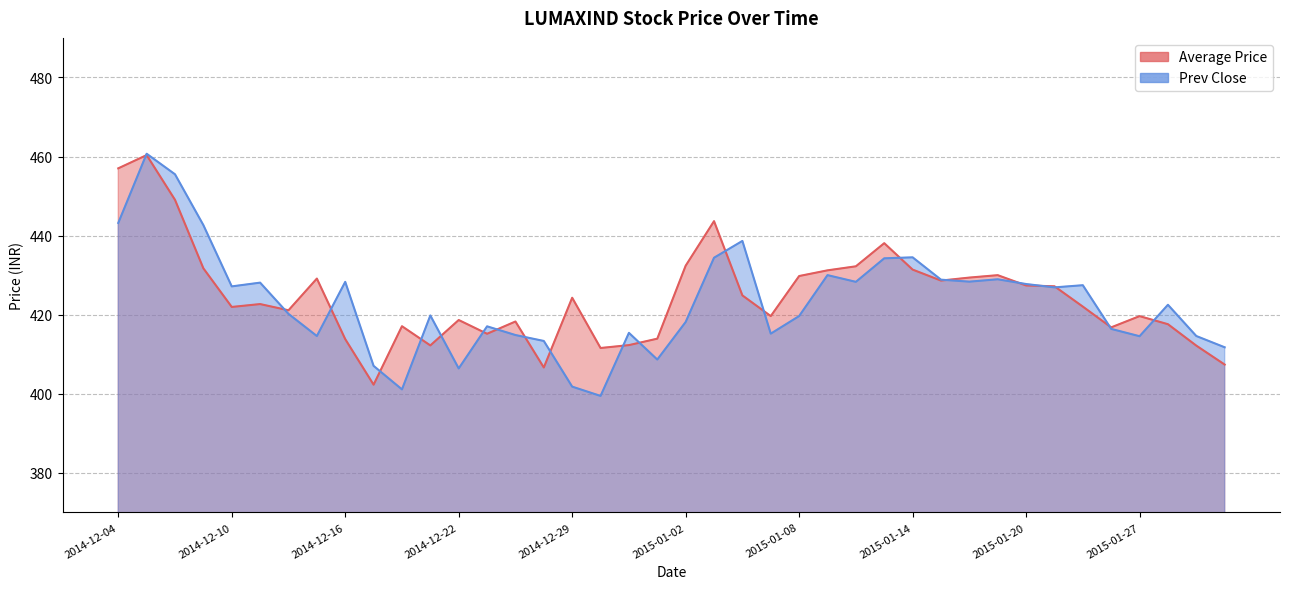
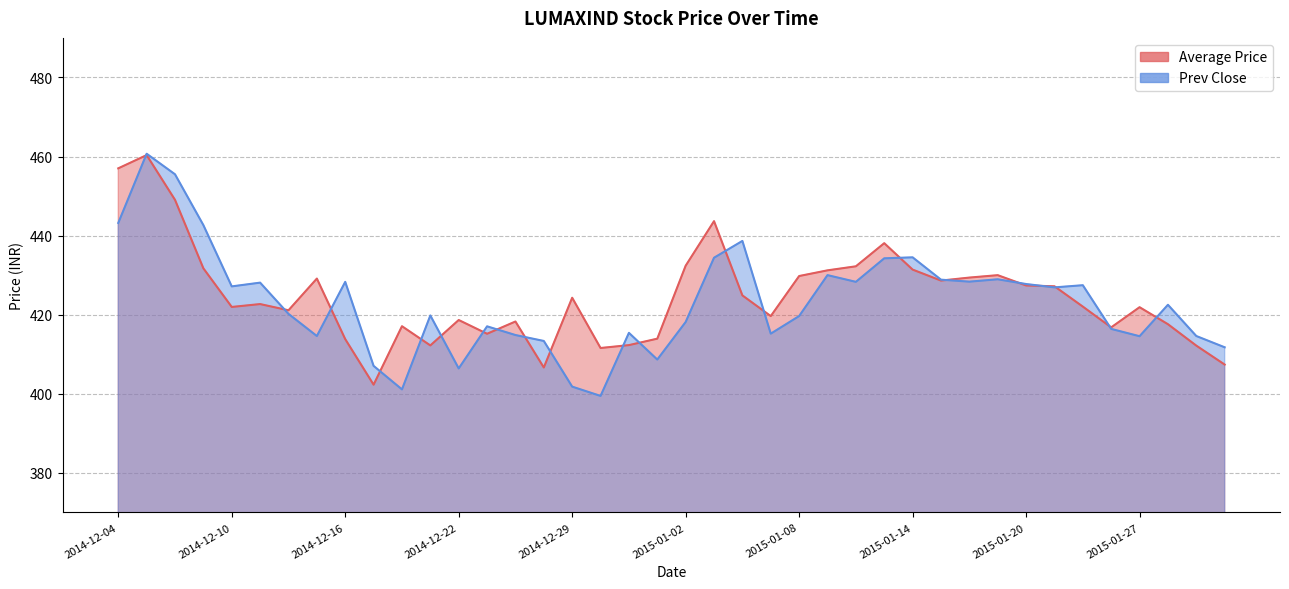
  {
    "Average Price": {
      "2014-12-04": 457,
      "2014-12-10": 422,
      "2014-12-16": 414,
      "2014-12-22": 419,
      "2014-12-29": 424,
      "2015-01-02": 432,
      "2015-01-08": 430,
      "2015-01-14": 431,
-     "2015-01-27": 420
+     "2015-01-27": 422
    },
    "Prev Close": {
      "2014-12-04": 443,
      "2014-12-10": 427,
      "2014-12-16": 428,
      "2014-12-22": 406,
      "2014-12-29": 402,
      "2015-01-02": 418,
      "2015-01-08": 420,
      "2015-01-14": 435,
      "2015-01-27": 415
    }
  }
